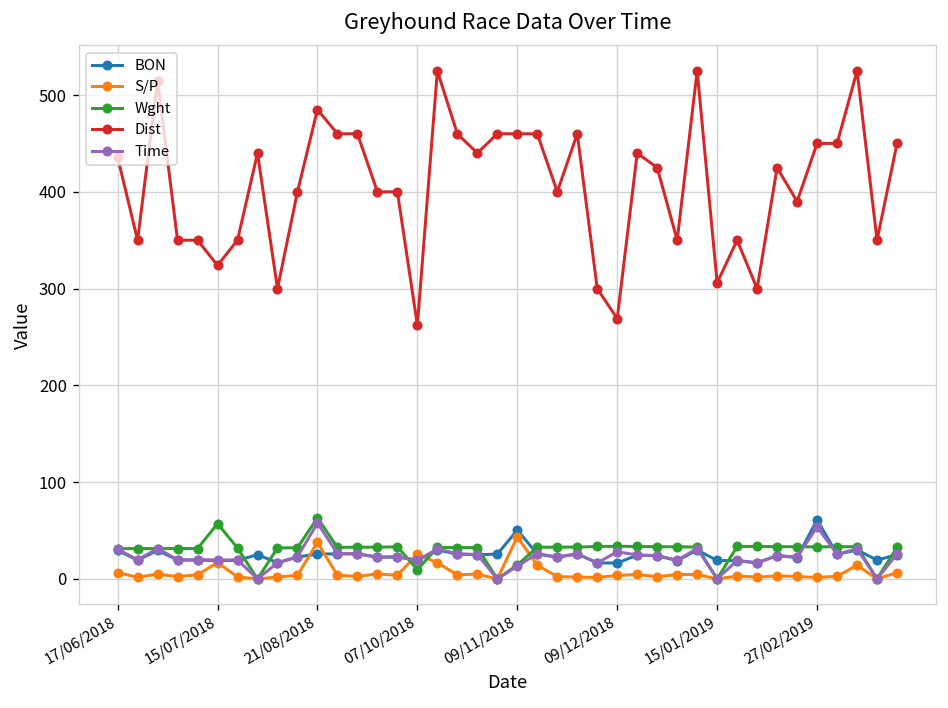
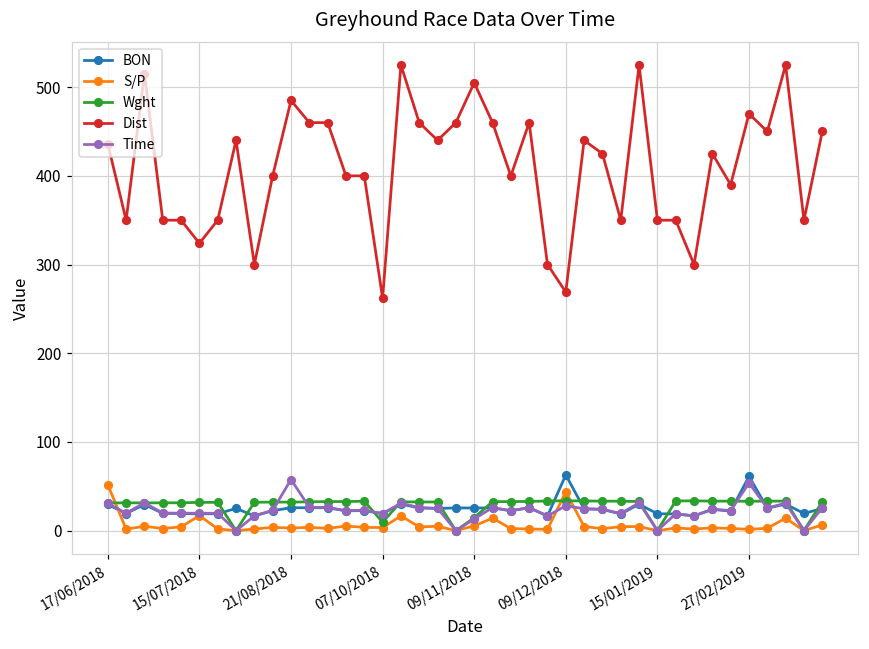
  {
    "BON": {
      "21/08/2018": 30,
-     "09/11/2018": 50,
-     "09/12/2018": 20,
+     "09/11/2018": 30,
+     "09/12/2018": 60,
      "15/01/2019": 20,
      "27/02/2019": 60
    },
    "S/P": {
-     "17/06/2018": 10,
-     "21/08/2018": 40,
-     "07/10/2018": 30,
-     "09/11/2018": 40,
-     "09/12/2018": 0,
+     "17/06/2018": 50,
+     "21/08/2018": 0,
+     "07/10/2018": 0,
+     "09/11/2018": 10,
+     "09/12/2018": 40,
      "27/02/2019": 0
    },
    "Wght": {
-     "15/07/2018": 60,
-     "21/08/2018": 60,
+     "15/07/2018": 30,
+     "21/08/2018": 30,
      "07/10/2018": 10,
      "09/12/2018": 30,
      "27/02/2019": 30
    },
    "Dist": {
      "15/07/2018": 320,
      "21/08/2018": 490,
      "07/10/2018": 260,
-     "09/11/2018": 460,
+     "09/11/2018": 510,
      "09/12/2018": 270,
-     "15/01/2019": 310,
-     "27/02/2019": 450
+     "15/01/2019": 350,
+     "27/02/2019": 470
    },
    "Time": {
      "21/08/2018": 60,
      "09/12/2018": 30,
      "27/02/2019": 50
    }
  }
